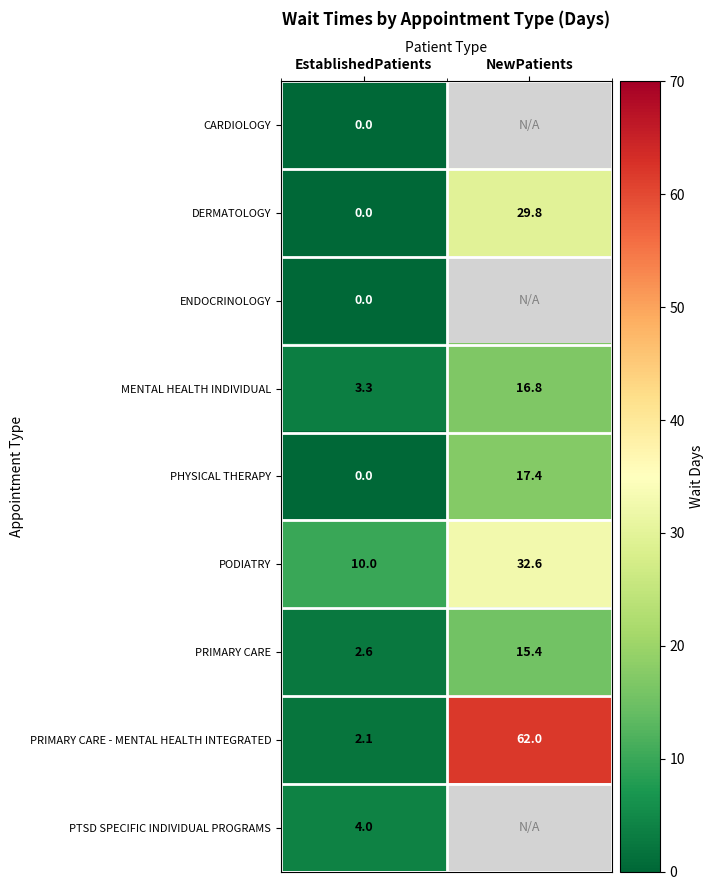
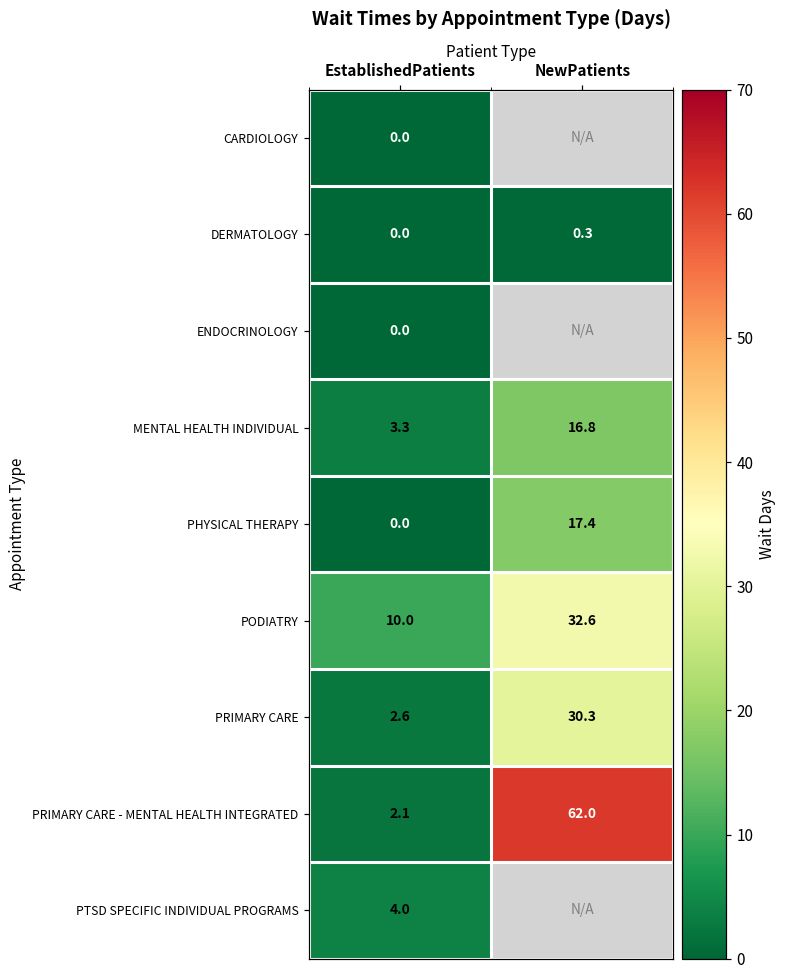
  {
    "CARDIOLOGY": {
      "EstablishedPatients": 0.0
    },
    "DERMATOLOGY": {
      "EstablishedPatients": 0.0,
-     "NewPatients": 29.8
+     "NewPatients": 0.3
    },
    "ENDOCRINOLOGY": {
      "EstablishedPatients": 0.0
    },
    "MENTAL HEALTH INDIVIDUAL": {
      "EstablishedPatients": 3.3,
      "NewPatients": 16.8
    },
    "PHYSICAL THERAPY": {
      "EstablishedPatients": 0.0,
      "NewPatients": 17.4
    },
    "PODIATRY": {
      "EstablishedPatients": 10.0,
      "NewPatients": 32.6
    },
    "PRIMARY CARE": {
      "EstablishedPatients": 2.6,
-     "NewPatients": 15.4
+     "NewPatients": 30.3
    },
    "PRIMARY CARE - MENTAL HEALTH INTEGRATED": {
      "EstablishedPatients": 2.1,
      "NewPatients": 62.0
    },
    "PTSD SPECIFIC INDIVIDUAL PROGRAMS": {
      "EstablishedPatients": 4.0
    }
  }
